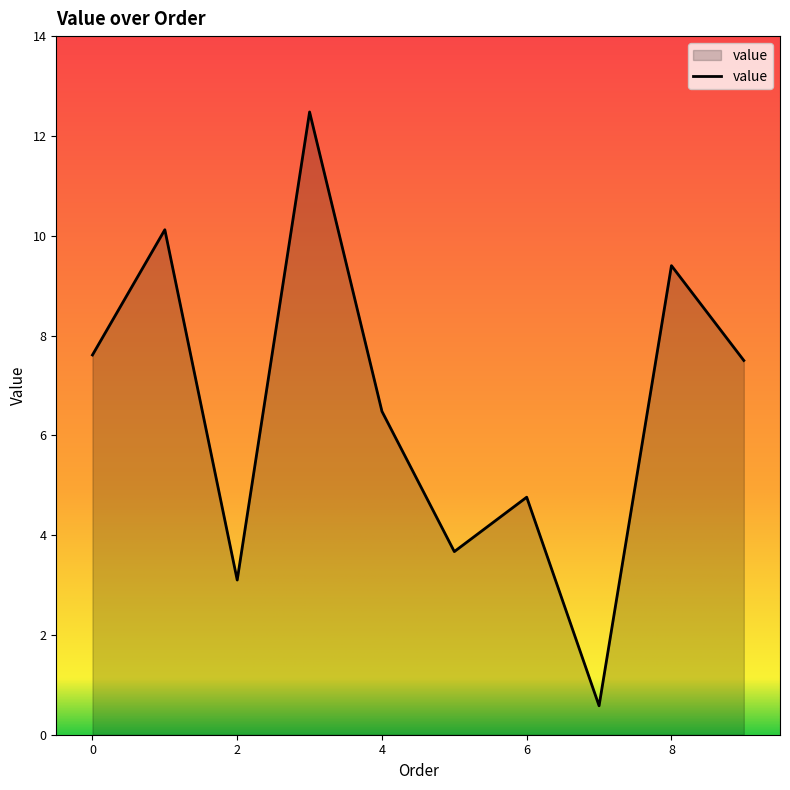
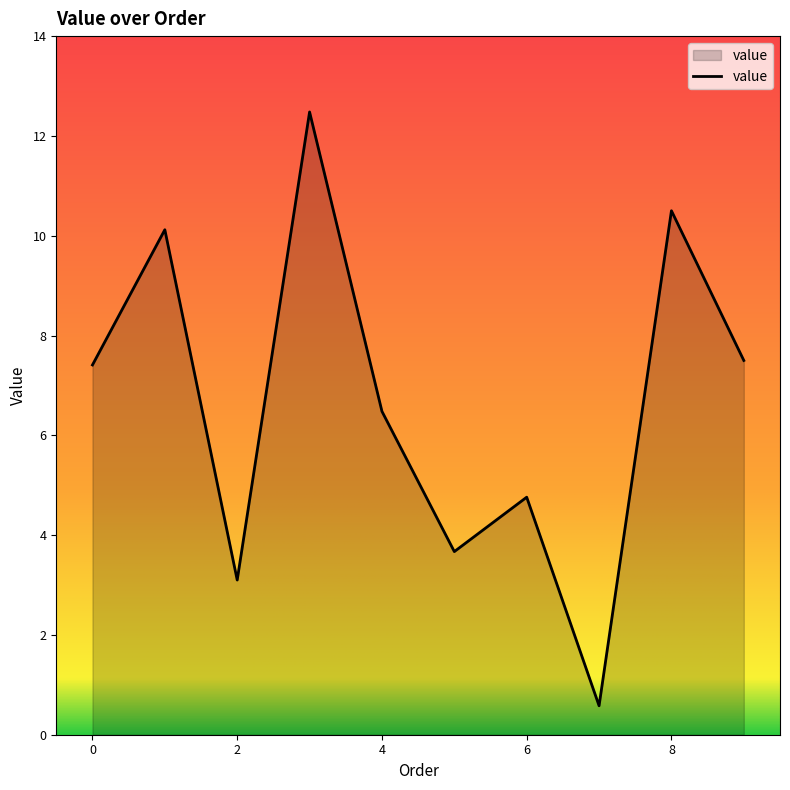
  {
-   "0": 7.6,
+   "0": 7.4,
    "2": 3.1,
    "4": 6.5,
    "6": 4.8,
-   "8": 9.4
+   "8": 10.5
  }
